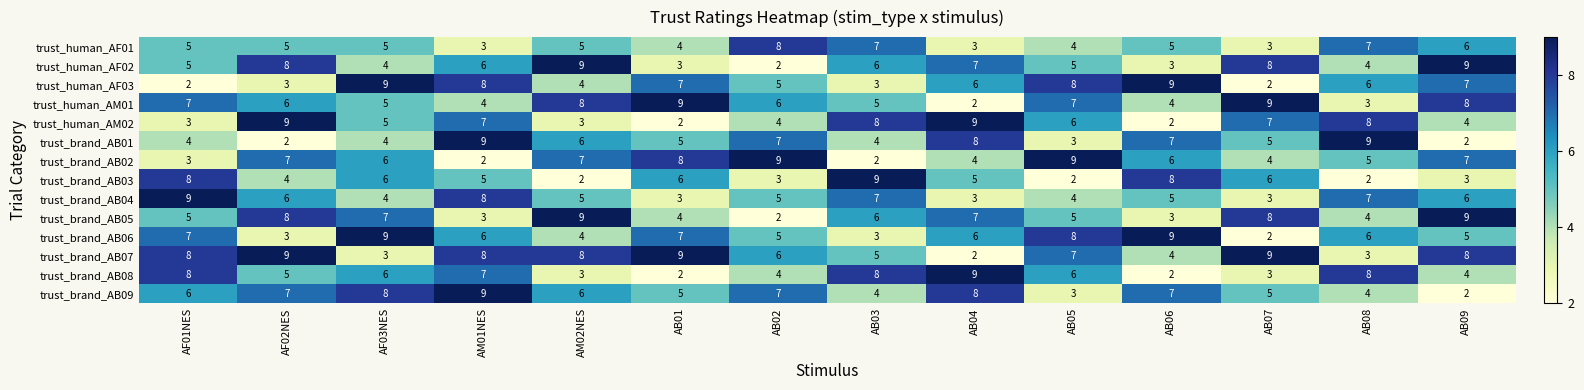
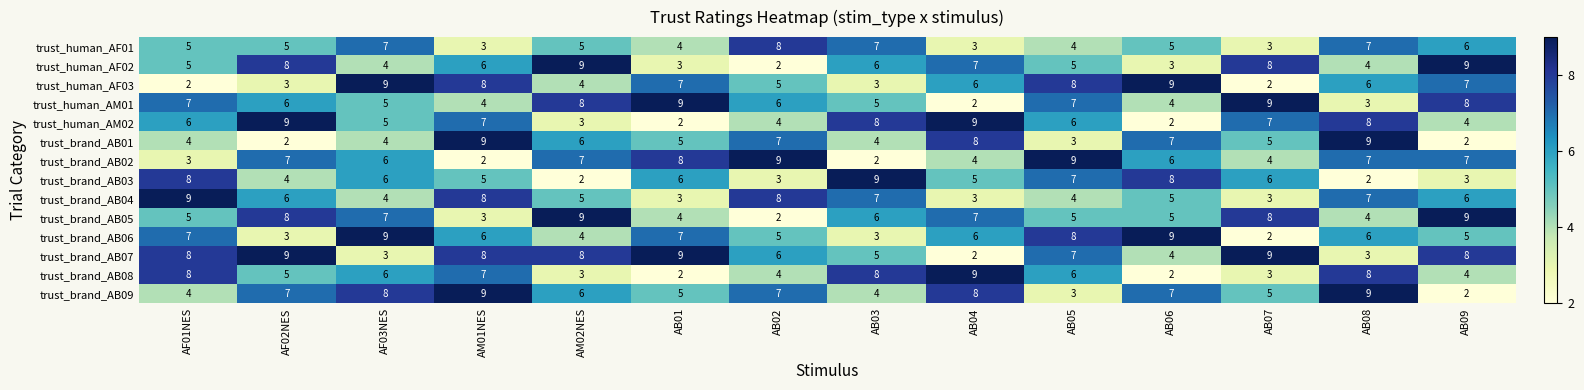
  {
    "trust_human_AF01": {
      "AF01NES": 5,
      "AF02NES": 5,
-     "AF03NES": 5,
+     "AF03NES": 7,
      "AM01NES": 3,
      "AM02NES": 5,
      "AB01": 4,
      "AB02": 8,
      "AB03": 7,
      "AB04": 3,
      "AB05": 4,
      "AB06": 5,
      "AB07": 3,
      "AB08": 7,
      "AB09": 6
    },
    "trust_human_AF02": {
      "AF01NES": 5,
      "AF02NES": 8,
      "AF03NES": 4,
      "AM01NES": 6,
      "AM02NES": 9,
      "AB01": 3,
      "AB02": 2,
      "AB03": 6,
      "AB04": 7,
      "AB05": 5,
      "AB06": 3,
      "AB07": 8,
      "AB08": 4,
      "AB09": 9
    },
    "trust_human_AF03": {
      "AF01NES": 2,
      "AF02NES": 3,
      "AF03NES": 9,
      "AM01NES": 8,
      "AM02NES": 4,
      "AB01": 7,
      "AB02": 5,
      "AB03": 3,
      "AB04": 6,
      "AB05": 8,
      "AB06": 9,
      "AB07": 2,
      "AB08": 6,
      "AB09": 7
    },
    "trust_human_AM01": {
      "AF01NES": 7,
      "AF02NES": 6,
      "AF03NES": 5,
      "AM01NES": 4,
      "AM02NES": 8,
      "AB01": 9,
      "AB02": 6,
      "AB03": 5,
      "AB04": 2,
      "AB05": 7,
      "AB06": 4,
      "AB07": 9,
      "AB08": 3,
      "AB09": 8
    },
    "trust_human_AM02": {
-     "AF01NES": 3,
+     "AF01NES": 6,
      "AF02NES": 9,
      "AF03NES": 5,
      "AM01NES": 7,
      "AM02NES": 3,
      "AB01": 2,
      "AB02": 4,
      "AB03": 8,
      "AB04": 9,
      "AB05": 6,
      "AB06": 2,
      "AB07": 7,
      "AB08": 8,
      "AB09": 4
    },
    "trust_brand_AB01": {
      "AF01NES": 4,
      "AF02NES": 2,
      "AF03NES": 4,
      "AM01NES": 9,
      "AM02NES": 6,
      "AB01": 5,
      "AB02": 7,
      "AB03": 4,
      "AB04": 8,
      "AB05": 3,
      "AB06": 7,
      "AB07": 5,
      "AB08": 9,
      "AB09": 2
    },
    "trust_brand_AB02": {
      "AF01NES": 3,
      "AF02NES": 7,
      "AF03NES": 6,
      "AM01NES": 2,
      "AM02NES": 7,
      "AB01": 8,
      "AB02": 9,
      "AB03": 2,
      "AB04": 4,
      "AB05": 9,
      "AB06": 6,
      "AB07": 4,
-     "AB08": 5,
+     "AB08": 7,
      "AB09": 7
    },
    "trust_brand_AB03": {
      "AF01NES": 8,
      "AF02NES": 4,
      "AF03NES": 6,
      "AM01NES": 5,
      "AM02NES": 2,
      "AB01": 6,
      "AB02": 3,
      "AB03": 9,
      "AB04": 5,
-     "AB05": 2,
+     "AB05": 7,
      "AB06": 8,
      "AB07": 6,
      "AB08": 2,
      "AB09": 3
    },
    "trust_brand_AB04": {
      "AF01NES": 9,
      "AF02NES": 6,
      "AF03NES": 4,
      "AM01NES": 8,
      "AM02NES": 5,
      "AB01": 3,
-     "AB02": 5,
+     "AB02": 8,
      "AB03": 7,
      "AB04": 3,
      "AB05": 4,
      "AB06": 5,
      "AB07": 3,
      "AB08": 7,
      "AB09": 6
    },
    "trust_brand_AB05": {
      "AF01NES": 5,
      "AF02NES": 8,
      "AF03NES": 7,
      "AM01NES": 3,
      "AM02NES": 9,
      "AB01": 4,
      "AB02": 2,
      "AB03": 6,
      "AB04": 7,
      "AB05": 5,
-     "AB06": 3,
+     "AB06": 5,
      "AB07": 8,
      "AB08": 4,
      "AB09": 9
    },
    "trust_brand_AB06": {
      "AF01NES": 7,
      "AF02NES": 3,
      "AF03NES": 9,
      "AM01NES": 6,
      "AM02NES": 4,
      "AB01": 7,
      "AB02": 5,
      "AB03": 3,
      "AB04": 6,
      "AB05": 8,
      "AB06": 9,
      "AB07": 2,
      "AB08": 6,
      "AB09": 5
    },
    "trust_brand_AB07": {
      "AF01NES": 8,
      "AF02NES": 9,
      "AF03NES": 3,
      "AM01NES": 8,
      "AM02NES": 8,
      "AB01": 9,
      "AB02": 6,
      "AB03": 5,
      "AB04": 2,
      "AB05": 7,
      "AB06": 4,
      "AB07": 9,
      "AB08": 3,
      "AB09": 8
    },
    "trust_brand_AB08": {
      "AF01NES": 8,
      "AF02NES": 5,
      "AF03NES": 6,
      "AM01NES": 7,
      "AM02NES": 3,
      "AB01": 2,
      "AB02": 4,
      "AB03": 8,
      "AB04": 9,
      "AB05": 6,
      "AB06": 2,
      "AB07": 3,
      "AB08": 8,
      "AB09": 4
    },
    "trust_brand_AB09": {
-     "AF01NES": 6,
+     "AF01NES": 4,
      "AF02NES": 7,
      "AF03NES": 8,
      "AM01NES": 9,
      "AM02NES": 6,
      "AB01": 5,
      "AB02": 7,
      "AB03": 4,
      "AB04": 8,
      "AB05": 3,
      "AB06": 7,
      "AB07": 5,
-     "AB08": 4,
+     "AB08": 9,
      "AB09": 2
    }
  }
